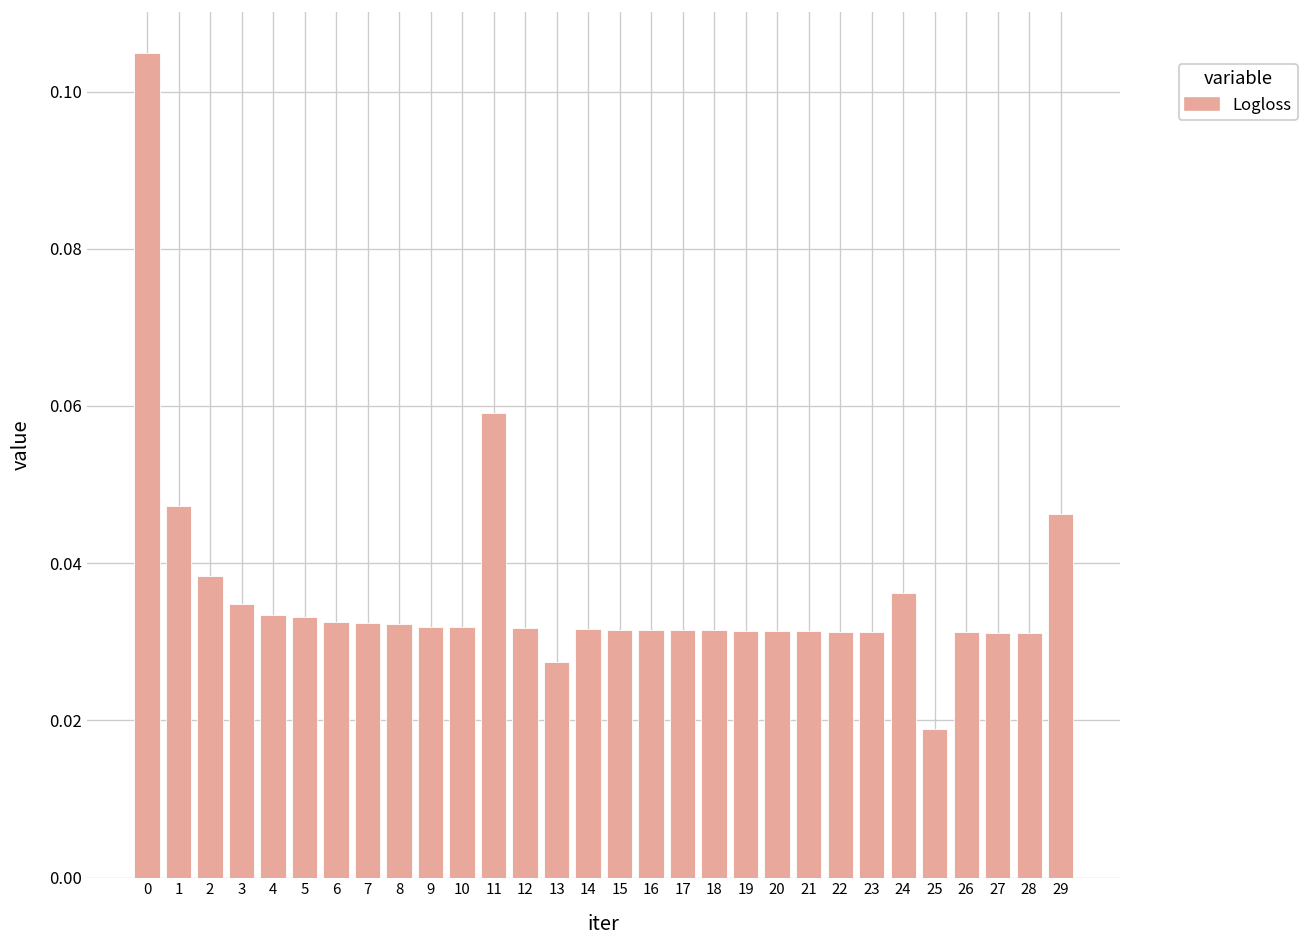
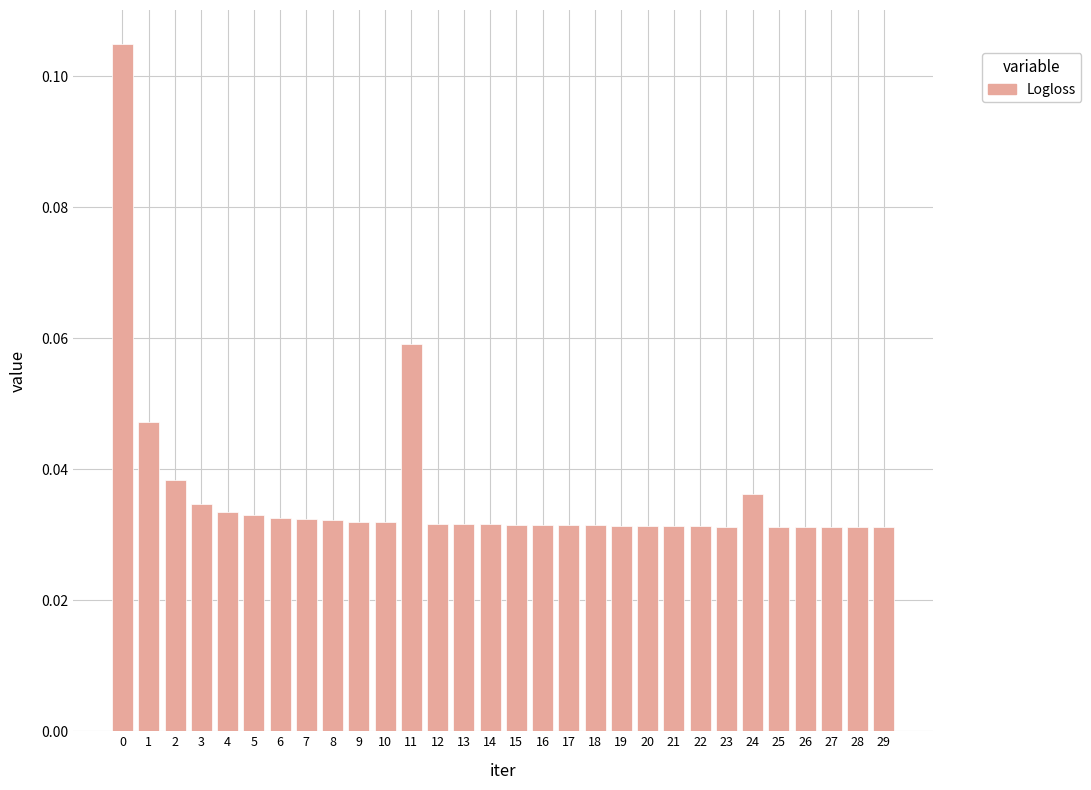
  {
    "0": 0.105,
    "1": 0.047,
    "2": 0.038,
    "3": 0.035,
    "4": 0.033,
    "5": 0.033,
    "6": 0.033,
    "7": 0.032,
    "8": 0.032,
    "9": 0.032,
    "10": 0.032,
    "11": 0.059,
    "12": 0.032,
-   "13": 0.027,
+   "13": 0.032,
    "14": 0.032,
    "15": 0.032,
    "16": 0.031,
    "17": 0.031,
    "18": 0.031,
    "19": 0.031,
    "20": 0.031,
    "21": 0.031,
    "22": 0.031,
    "23": 0.031,
    "24": 0.036,
-   "25": 0.019,
+   "25": 0.031,
    "26": 0.031,
    "27": 0.031,
    "28": 0.031,
-   "29": 0.046
+   "29": 0.031
  }
